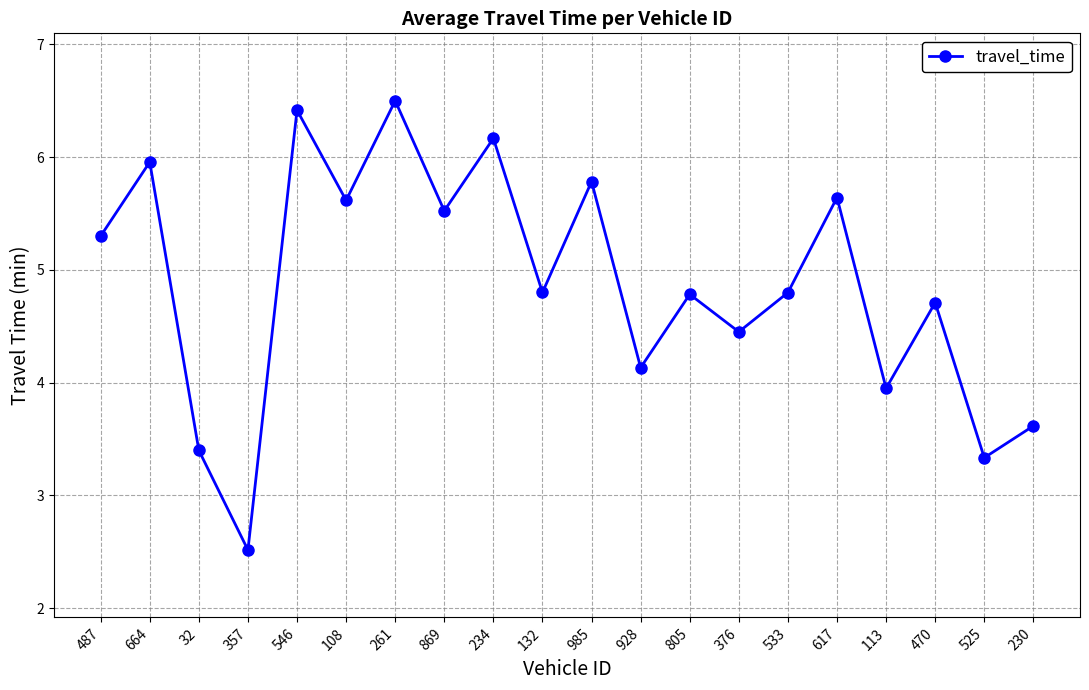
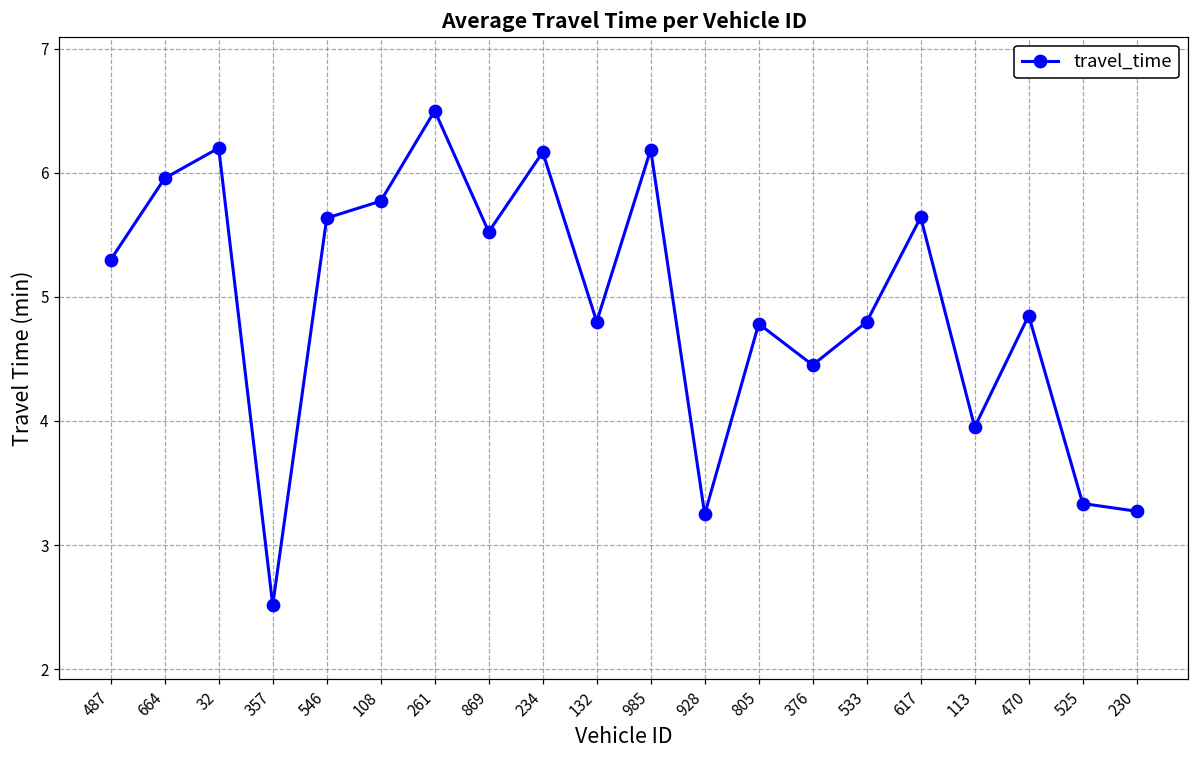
  {
    "487": 5.30,
    "664": 5.96,
-   "32": 3.4,
+   "32": 6.2,
    "357": 2.52,
-   "546": 6.42,
-   "108": 5.62,
+   "546": 5.64,
+   "108": 5.77,
    "261": 6.50,
    "869": 5.52,
    "234": 6.17,
    "132": 4.80,
-   "985": 5.78,
-   "928": 4.13,
+   "985": 6.19,
+   "928": 3.25,
    "805": 4.78,
    "376": 4.45,
    "533": 4.80,
    "617": 5.64,
    "113": 3.95,
-   "470": 4.71,
+   "470": 4.85,
    "525": 3.33,
-   "230": 3.62
+   "230": 3.27
  }
